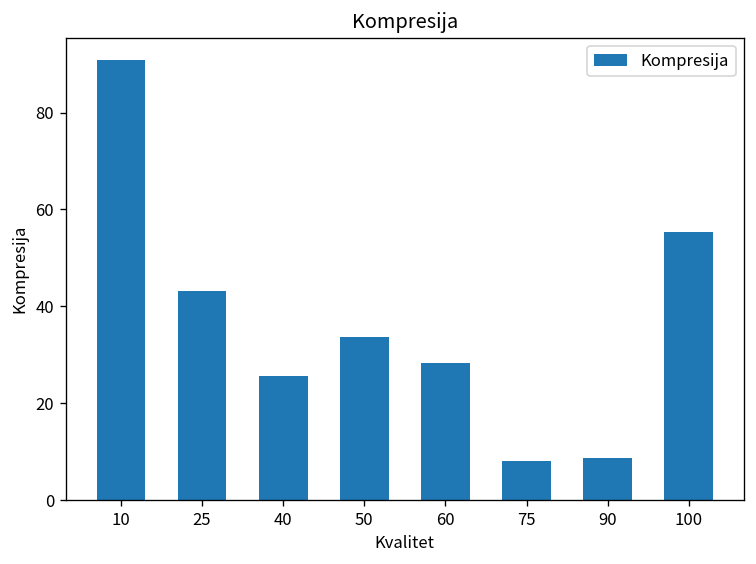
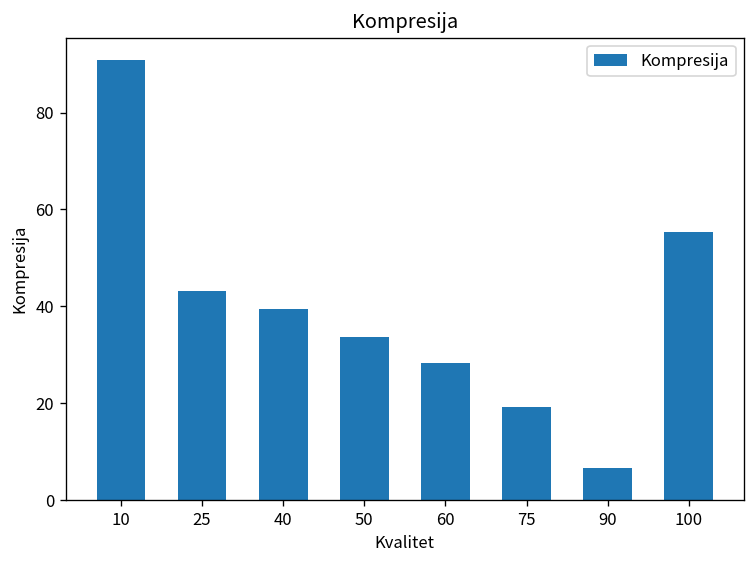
  {
    "10": 91,
    "25": 43,
-   "40": 26,
+   "40": 40,
    "50": 34,
    "60": 28,
-   "75": 8,
-   "90": 9,
+   "75": 19,
+   "90": 7,
    "100": 55
  }
